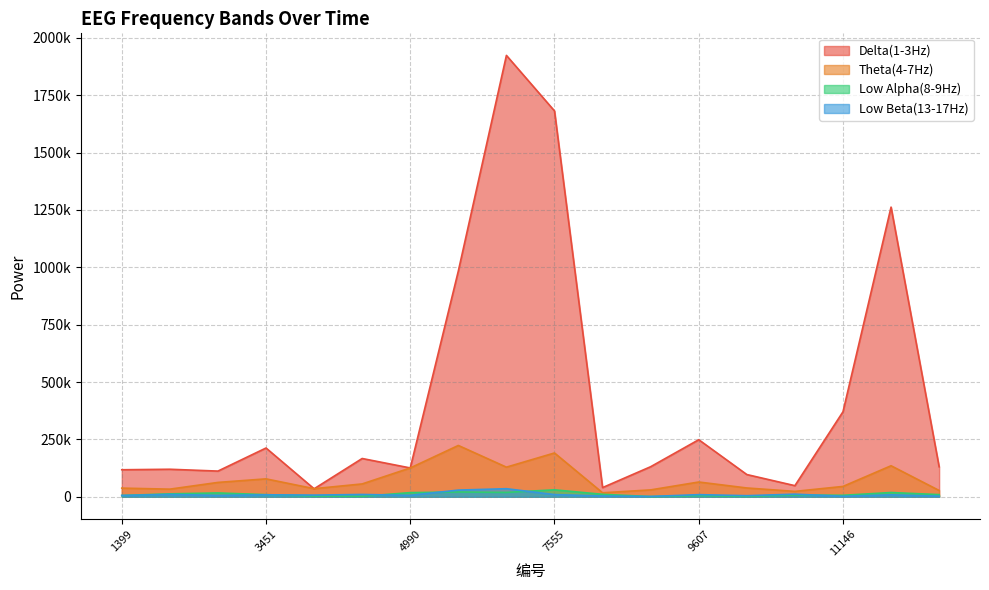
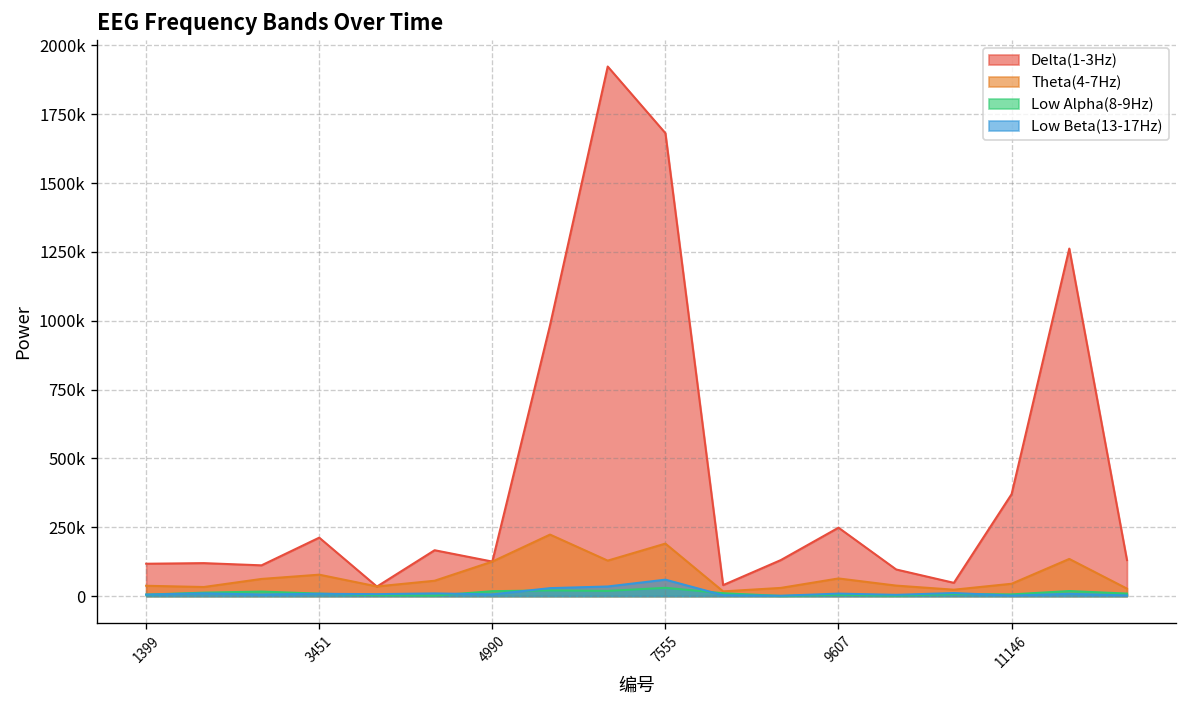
  {
    "Low Alpha(8-9Hz)": {
      "4990": 20000,
      "7555": 30000
    },
    "Low Beta(13-17Hz)": {
      "4990": 10000,
-     "7555": 10000
+     "7555": 60000
    }
  }
